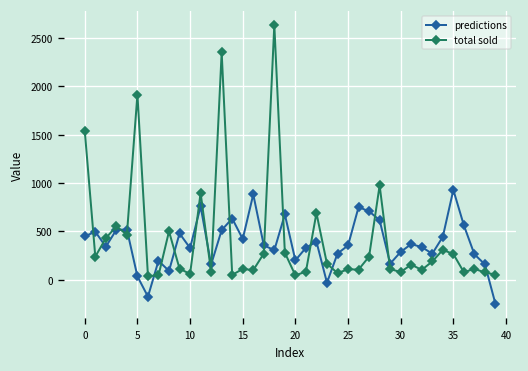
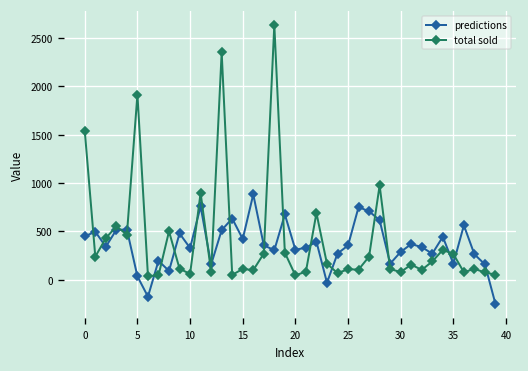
  {
    "predictions": {
      "0": 400,
      "5": 0,
      "10": 300,
      "15": 400,
-     "20": 200,
+     "20": 300,
      "25": 400,
      "30": 300,
-     "35": 900
+     "35": 200
    },
    "total sold": {
      "0": 1500,
      "5": 1900,
      "10": 100,
      "15": 100,
      "20": 0,
      "25": 100,
      "30": 100,
      "35": 300
    }
  }
